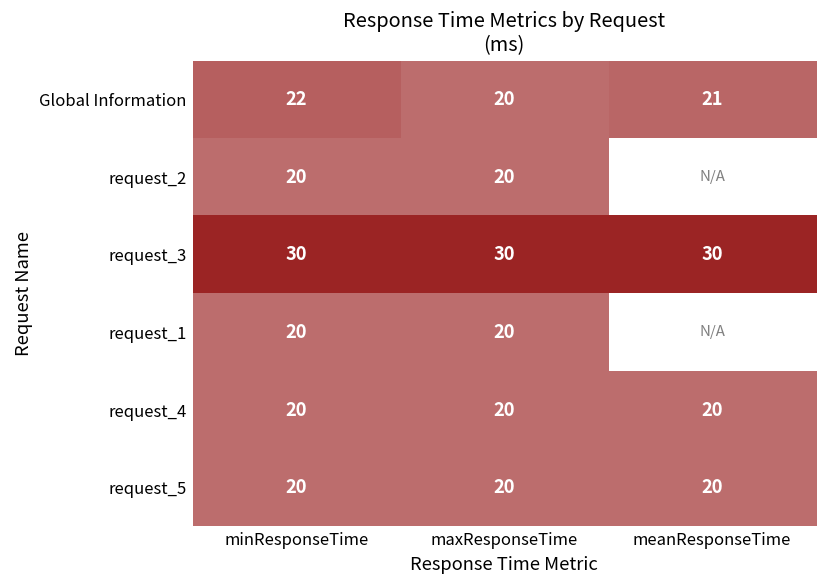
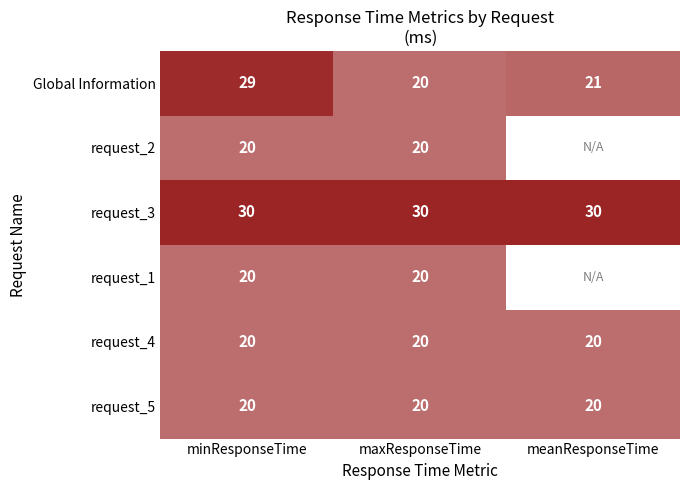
  {
    "Global Information": {
-     "minResponseTime": 22,
+     "minResponseTime": 29,
      "maxResponseTime": 20,
      "meanResponseTime": 21
    },
    "request_2": {
      "minResponseTime": 20,
      "maxResponseTime": 20
    },
    "request_3": {
      "minResponseTime": 30,
      "maxResponseTime": 30,
      "meanResponseTime": 30
    },
    "request_1": {
      "minResponseTime": 20,
      "maxResponseTime": 20
    },
    "request_4": {
      "minResponseTime": 20,
      "maxResponseTime": 20,
      "meanResponseTime": 20
    },
    "request_5": {
      "minResponseTime": 20,
      "maxResponseTime": 20,
      "meanResponseTime": 20
    }
  }
